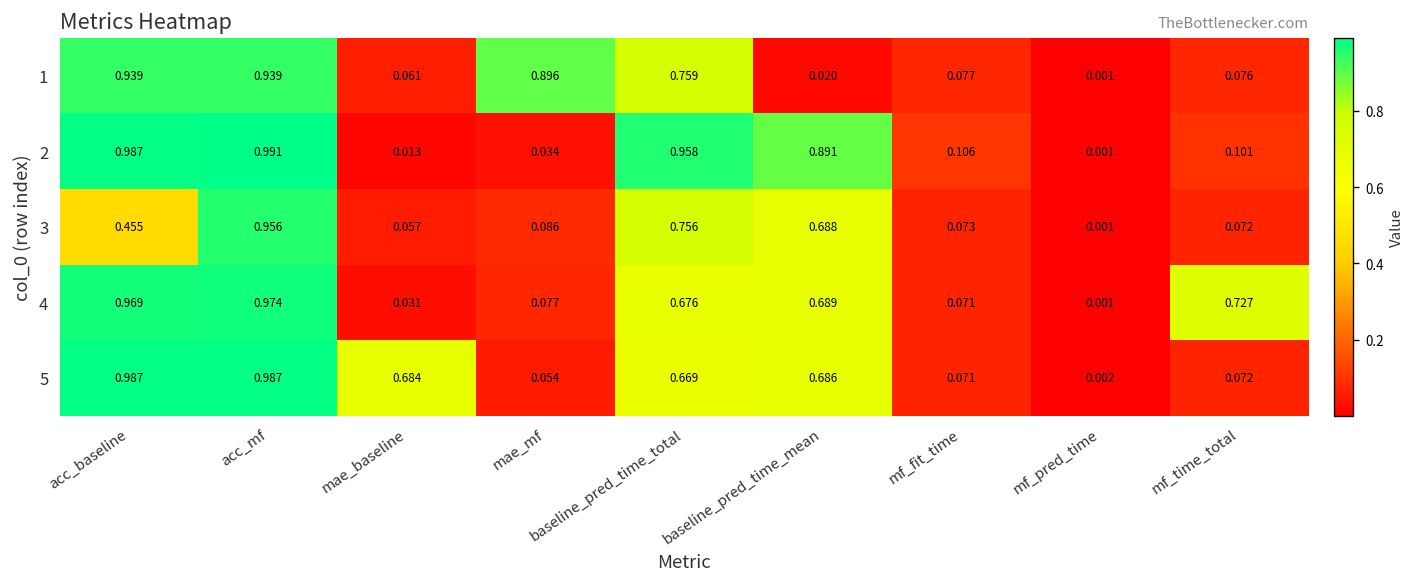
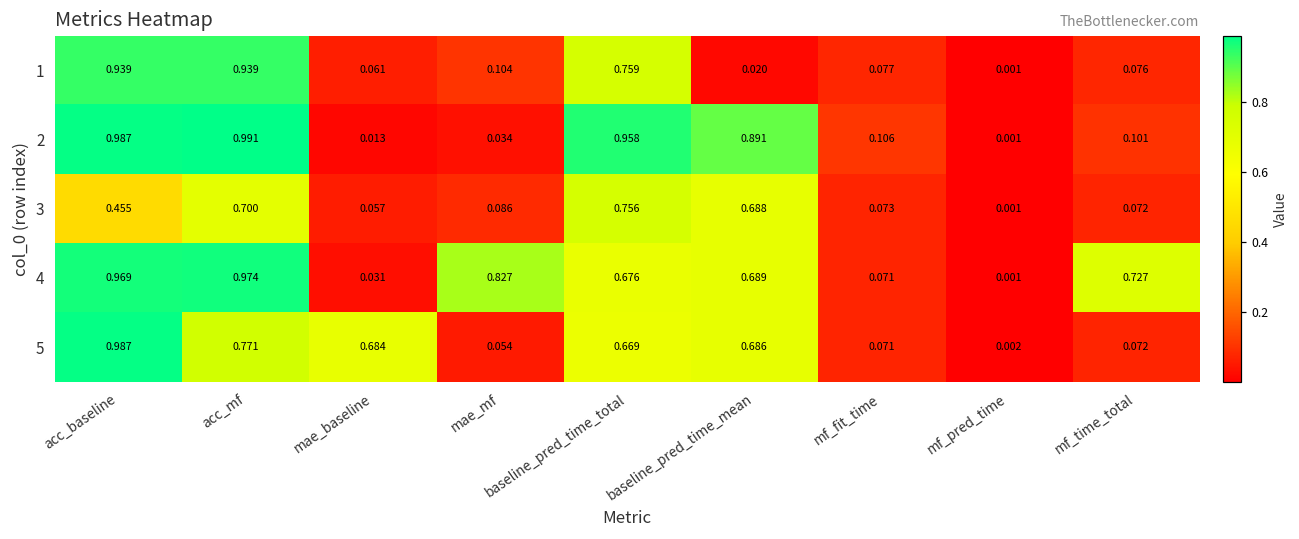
  {
    "1": {
      "acc_baseline": 0.939,
      "acc_mf": 0.939,
      "mae_baseline": 0.061,
-     "mae_mf": 0.896,
+     "mae_mf": 0.104,
      "baseline_pred_time_total": 0.759,
      "baseline_pred_time_mean": 0.020,
      "mf_fit_time": 0.077,
      "mf_pred_time": 0.001,
      "mf_time_total": 0.076
    },
    "2": {
      "acc_baseline": 0.987,
      "acc_mf": 0.991,
      "mae_baseline": 0.013,
      "mae_mf": 0.034,
      "baseline_pred_time_total": 0.958,
      "baseline_pred_time_mean": 0.891,
      "mf_fit_time": 0.106,
      "mf_pred_time": 0.001,
      "mf_time_total": 0.101
    },
    "3": {
      "acc_baseline": 0.455,
-     "acc_mf": 0.956,
+     "acc_mf": 0.700,
      "mae_baseline": 0.057,
      "mae_mf": 0.086,
      "baseline_pred_time_total": 0.756,
      "baseline_pred_time_mean": 0.688,
      "mf_fit_time": 0.073,
      "mf_pred_time": 0.001,
      "mf_time_total": 0.072
    },
    "4": {
      "acc_baseline": 0.969,
      "acc_mf": 0.974,
      "mae_baseline": 0.031,
-     "mae_mf": 0.077,
+     "mae_mf": 0.827,
      "baseline_pred_time_total": 0.676,
      "baseline_pred_time_mean": 0.689,
      "mf_fit_time": 0.071,
      "mf_pred_time": 0.001,
      "mf_time_total": 0.727
    },
    "5": {
      "acc_baseline": 0.987,
-     "acc_mf": 0.987,
+     "acc_mf": 0.771,
      "mae_baseline": 0.684,
      "mae_mf": 0.054,
      "baseline_pred_time_total": 0.669,
      "baseline_pred_time_mean": 0.686,
      "mf_fit_time": 0.071,
      "mf_pred_time": 0.002,
      "mf_time_total": 0.072
    }
  }
